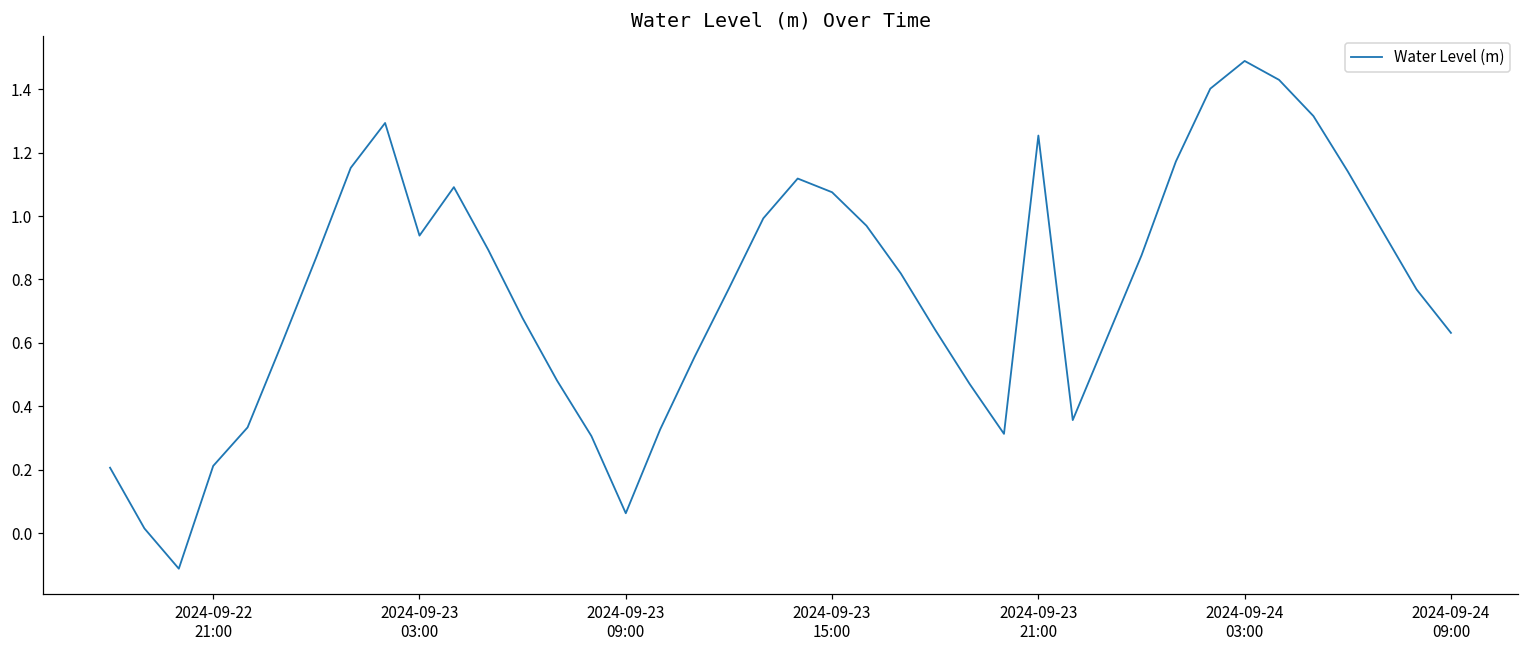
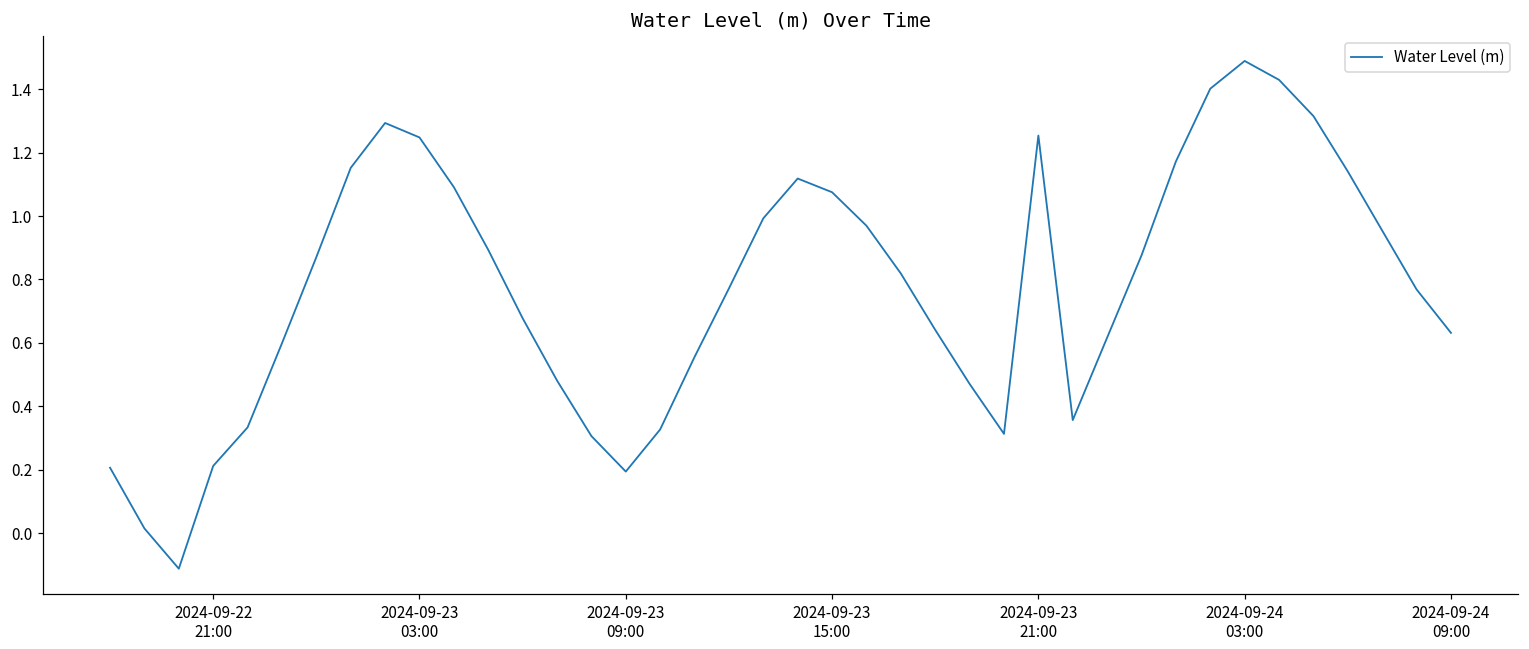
  {
    "2024-09-22 21:00": 0.21,
-   "2024-09-23 03:00": 0.94,
-   "2024-09-23 09:00": 0.06,
+   "2024-09-23 03:00": 1.25,
+   "2024-09-23 09:00": 0.19,
    "2024-09-23 15:00": 1.08,
    "2024-09-23 21:00": 1.25,
    "2024-09-24 03:00": 1.49,
    "2024-09-24 09:00": 0.63
  }
